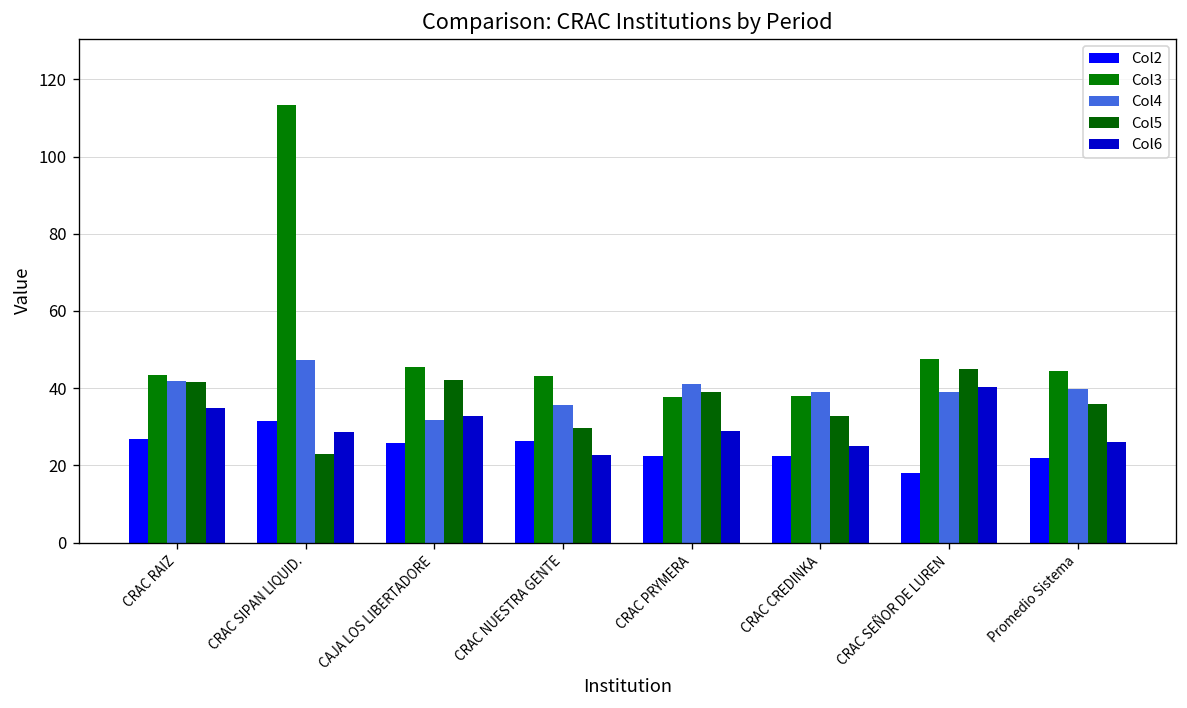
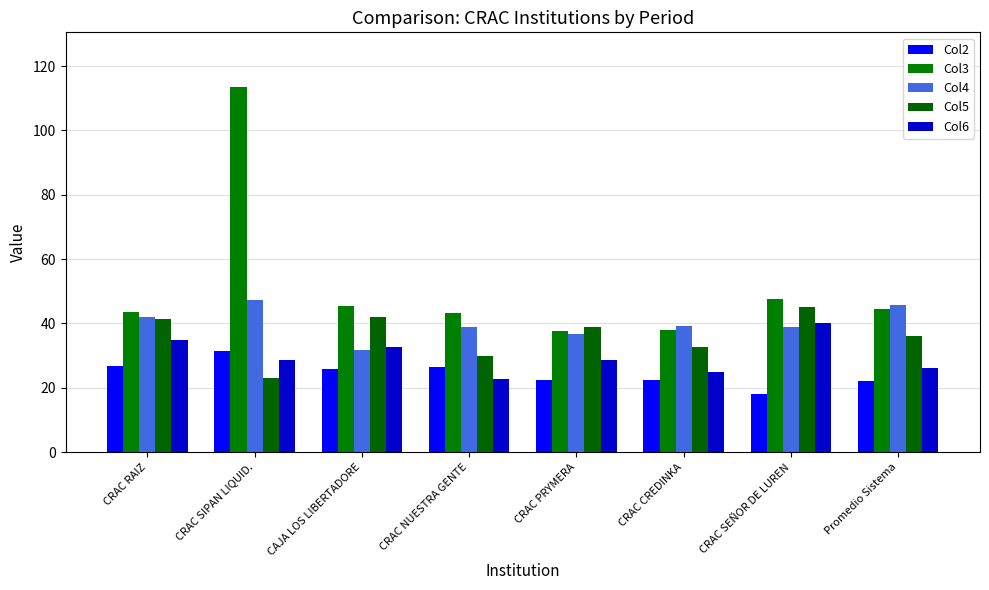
  {
    "Col4": {
      "CRAC RAIZ": 42,
      "CRAC SIPAN LIQUID.": 47,
      "CAJA LOS LIBERTADORE": 32,
-     "CRAC NUESTRA GENTE": 36,
-     "CRAC PRYMERA": 41,
+     "CRAC NUESTRA GENTE": 39,
+     "CRAC PRYMERA": 37,
      "CRAC CREDINKA": 39,
      "CRAC SEÑOR DE LUREN": 39,
-     "Promedio Sistema": 40
+     "Promedio Sistema": 46
    }
  }
